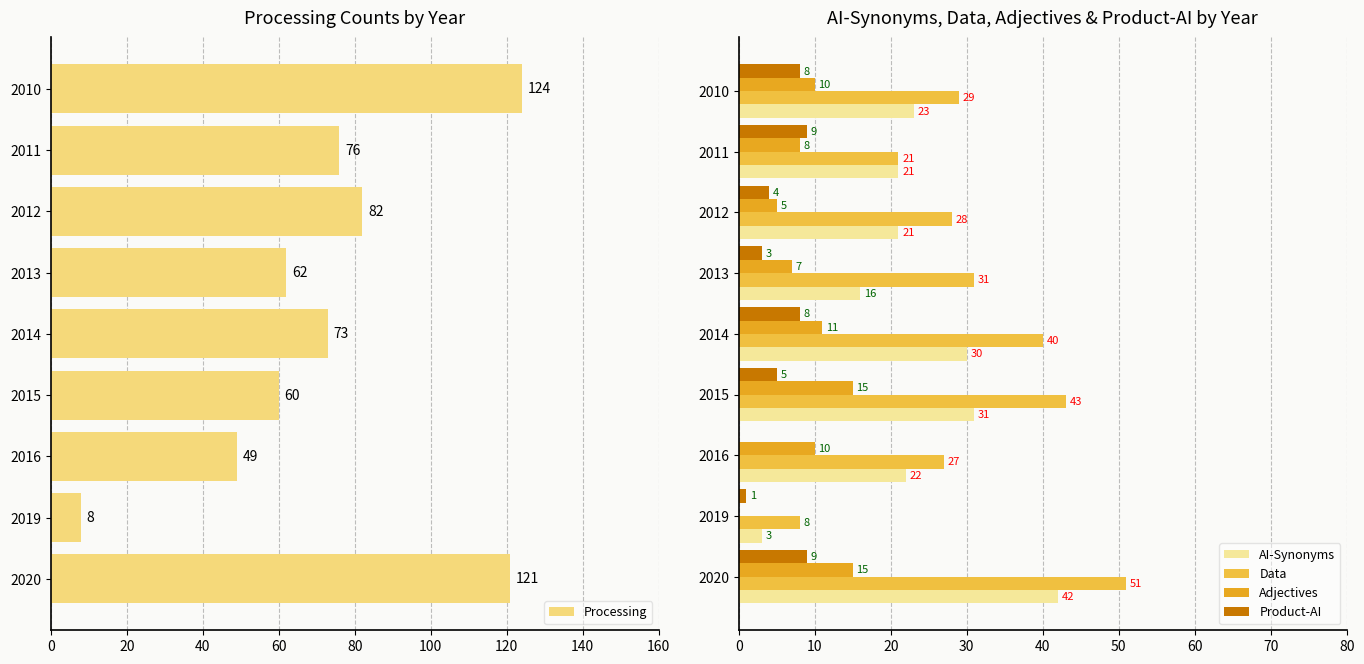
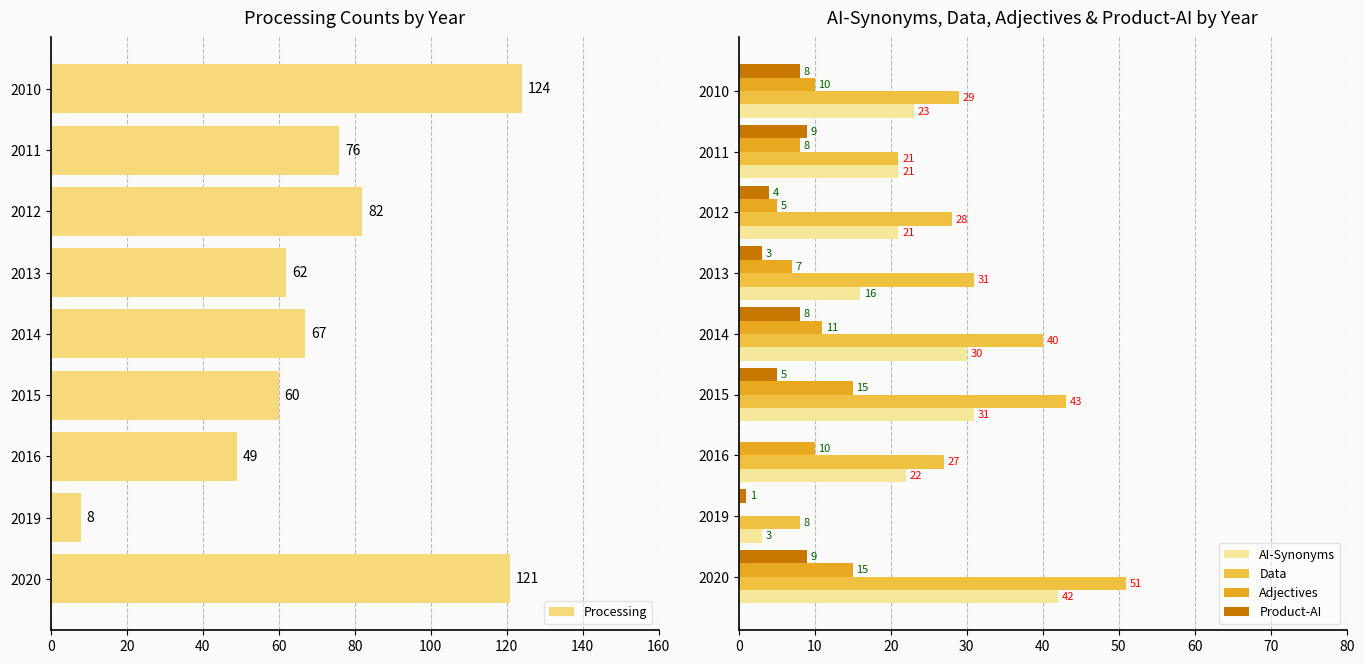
  {
    "Processing Counts by Year": {
      "2010": 124,
      "2011": 76,
      "2012": 82,
      "2013": 62,
-     "2014": 73,
+     "2014": 67,
      "2015": 60,
      "2016": 49,
      "2019": 8,
      "2020": 121
    },
    "AI-Synonyms, Data, Adjectives & Product-AI by Year": {
      "AI-Synonyms": {
        "2010": 23,
        "2011": 21,
        "2012": 21,
        "2013": 16,
        "2014": 30,
        "2015": 31,
        "2016": 22,
        "2019": 3,
        "2020": 42
      },
      "Product-AI": {
        "2010": 8,
        "2011": 9,
        "2012": 4,
        "2013": 3,
        "2014": 8,
        "2015": 5,
        "2019": 1,
        "2020": 9
      }
    }
  }
